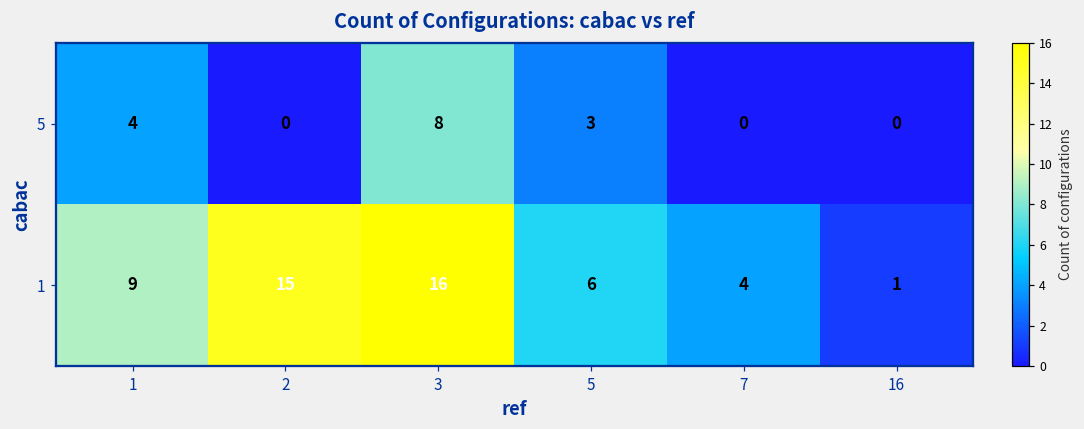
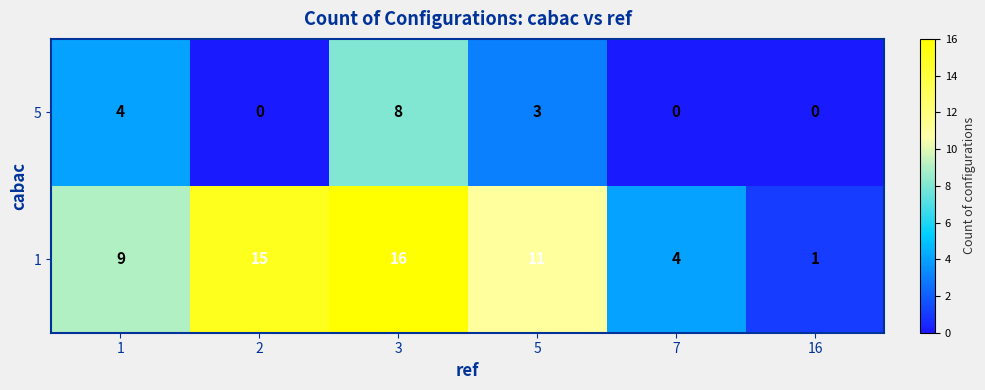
  {
    "5": {
      "1": 4,
      "2": 0,
      "3": 8,
      "5": 3,
      "7": 0,
      "16": 0
    },
    "1": {
      "1": 9,
      "2": 15,
      "3": 16,
-     "5": 6,
+     "5": 11,
      "7": 4,
      "16": 1
    }
  }
